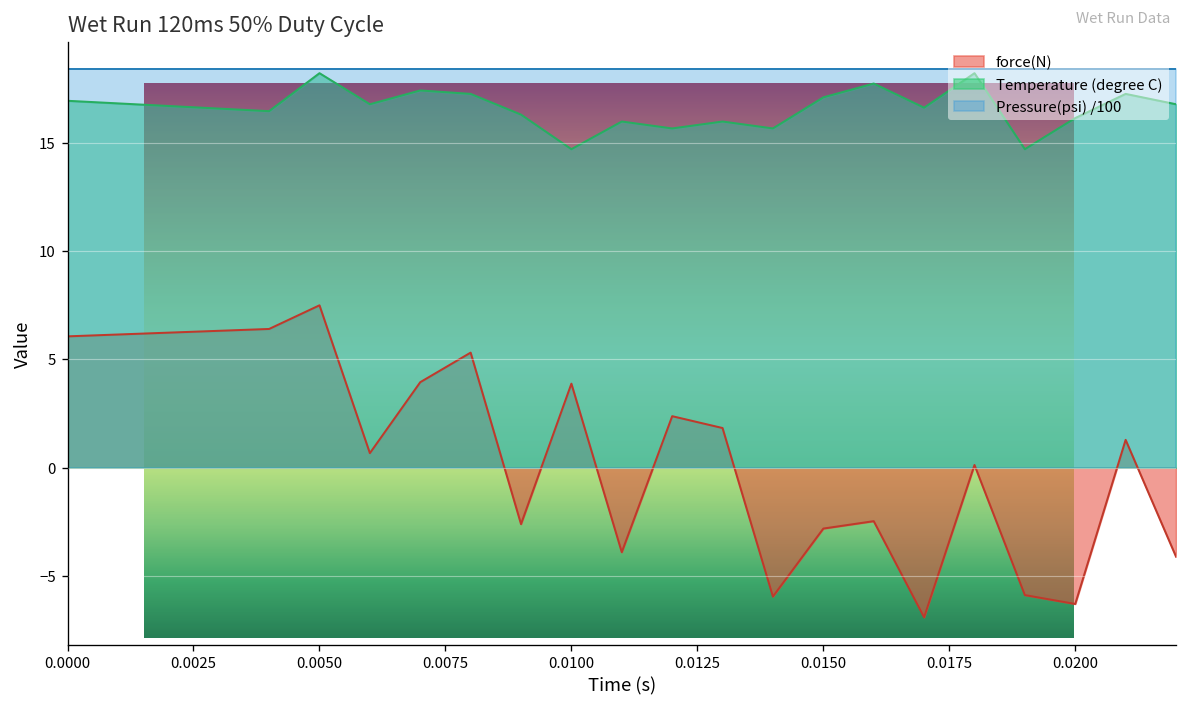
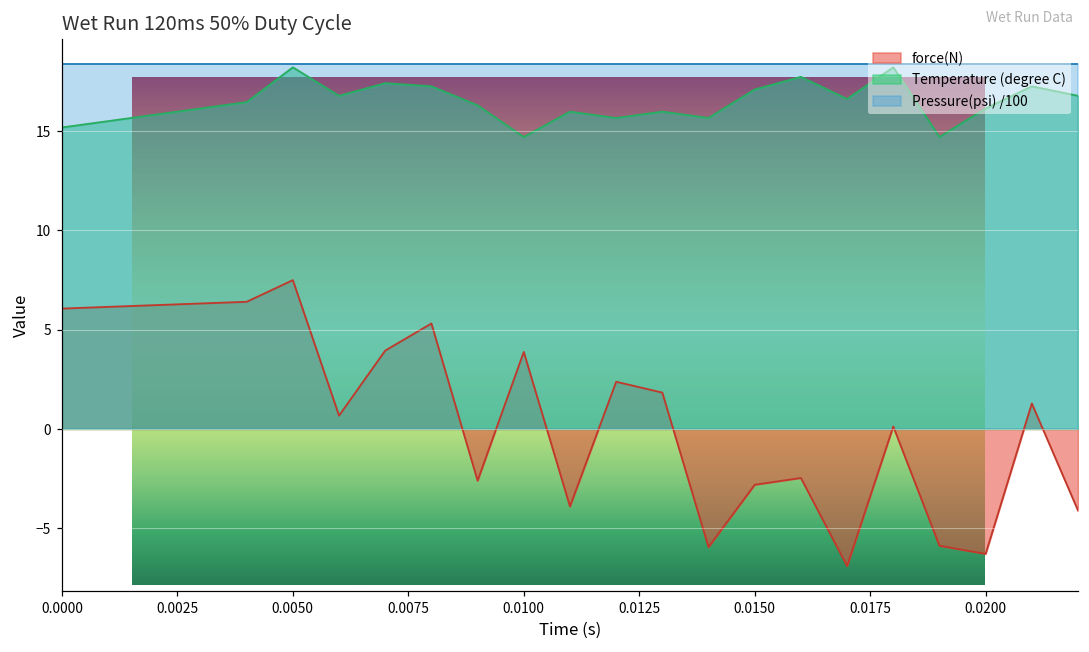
  {
    "Wet Run 120ms 50% Duty Cycle": {
      "Temperature (degree C)": {
-       "0.0000": 16.9,
+       "0.0000": 15.2,
        "0.0050": 18.2,
        "0.0100": 14.7,
        "0.0150": 17.1
      },
      "Pressure(psi) /100": {
        "0.0000": 18.4,
        "0.0050": 18.4,
        "0.0100": 18.4,
        "0.0150": 18.4
      }
    }
  }
